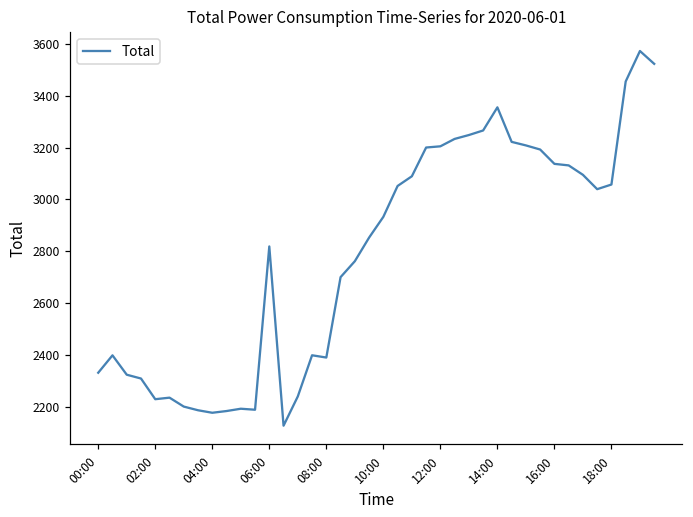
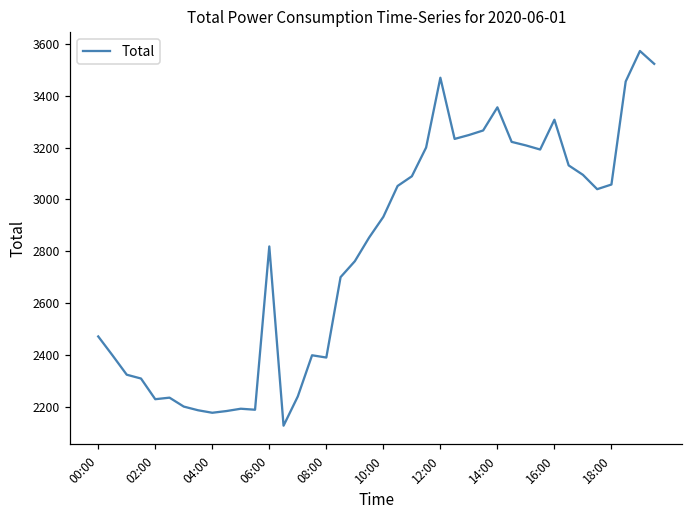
  {
-   "00:00": 2330,
+   "00:00": 2470,
    "02:00": 2230,
    "04:00": 2180,
    "06:00": 2820,
    "08:00": 2390,
    "10:00": 2930,
-   "12:00": 3200,
+   "12:00": 3470,
    "14:00": 3360,
-   "16:00": 3140,
+   "16:00": 3310,
    "18:00": 3060
  }
